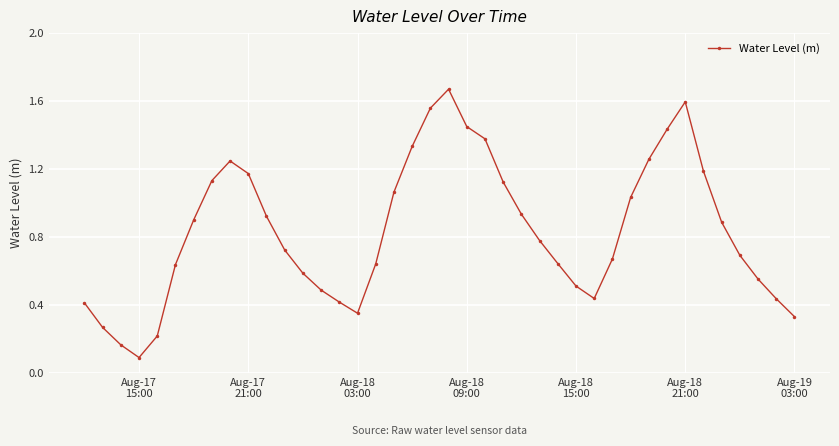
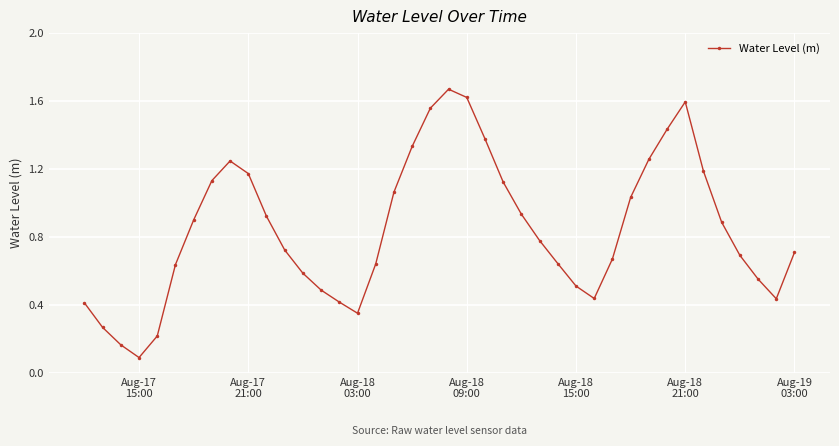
  {
    "Aug-17 15:00": 0.09,
    "Aug-17 21:00": 1.17,
    "Aug-18 03:00": 0.35,
-   "Aug-18 09:00": 1.45,
+   "Aug-18 09:00": 1.62,
    "Aug-18 15:00": 0.51,
    "Aug-18 21:00": 1.59,
-   "Aug-19 03:00": 0.33
+   "Aug-19 03:00": 0.71
  }
